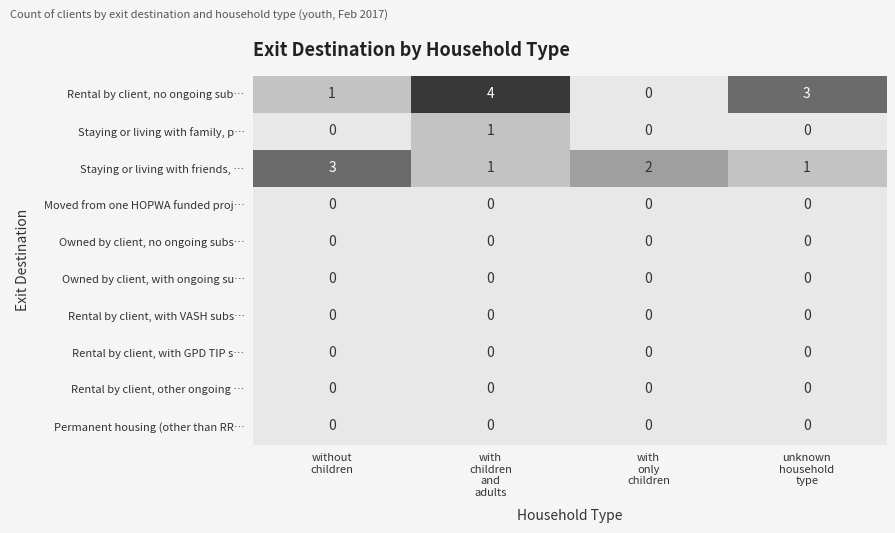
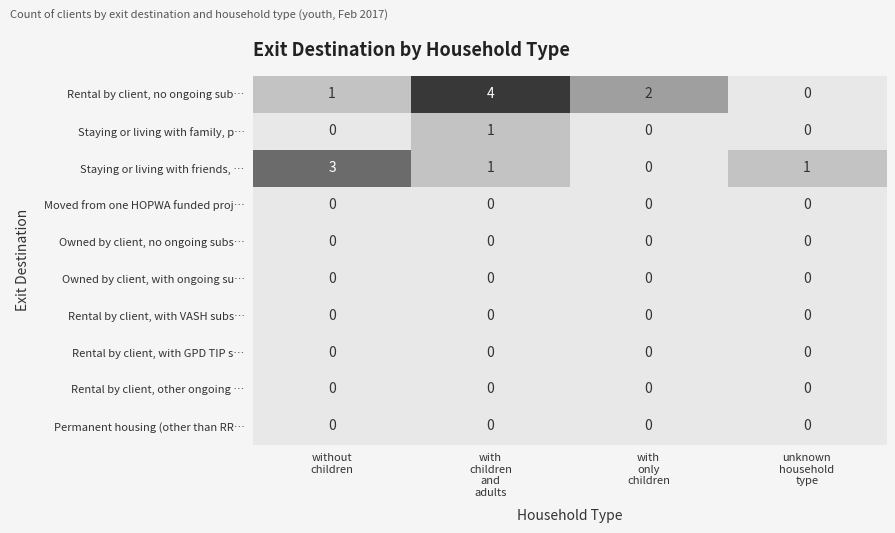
  {
    "Rental by client, no ongoing sub…": {
      "without children": 1,
      "with children and adults": 4,
-     "with only children": 0,
-     "unknown household type": 3
+     "with only children": 2,
+     "unknown household type": 0
    },
    "Staying or living with family, p…": {
      "without children": 0,
      "with children and adults": 1,
      "with only children": 0,
      "unknown household type": 0
    },
    "Staying or living with friends, …": {
      "without children": 3,
      "with children and adults": 1,
-     "with only children": 2,
+     "with only children": 0,
      "unknown household type": 1
    },
    "Moved from one HOPWA funded proj…": {
      "without children": 0,
      "with children and adults": 0,
      "with only children": 0,
      "unknown household type": 0
    },
    "Owned by client, no ongoing subs…": {
      "without children": 0,
      "with children and adults": 0,
      "with only children": 0,
      "unknown household type": 0
    },
    "Owned by client, with ongoing su…": {
      "without children": 0,
      "with children and adults": 0,
      "with only children": 0,
      "unknown household type": 0
    },
    "Rental by client, with VASH subs…": {
      "without children": 0,
      "with children and adults": 0,
      "with only children": 0,
      "unknown household type": 0
    },
    "Rental by client, with GPD TIP s…": {
      "without children": 0,
      "with children and adults": 0,
      "with only children": 0,
      "unknown household type": 0
    },
    "Rental by client, other ongoing …": {
      "without children": 0,
      "with children and adults": 0,
      "with only children": 0,
      "unknown household type": 0
    },
    "Permanent housing (other than RR…": {
      "without children": 0,
      "with children and adults": 0,
      "with only children": 0,
      "unknown household type": 0
    }
  }
